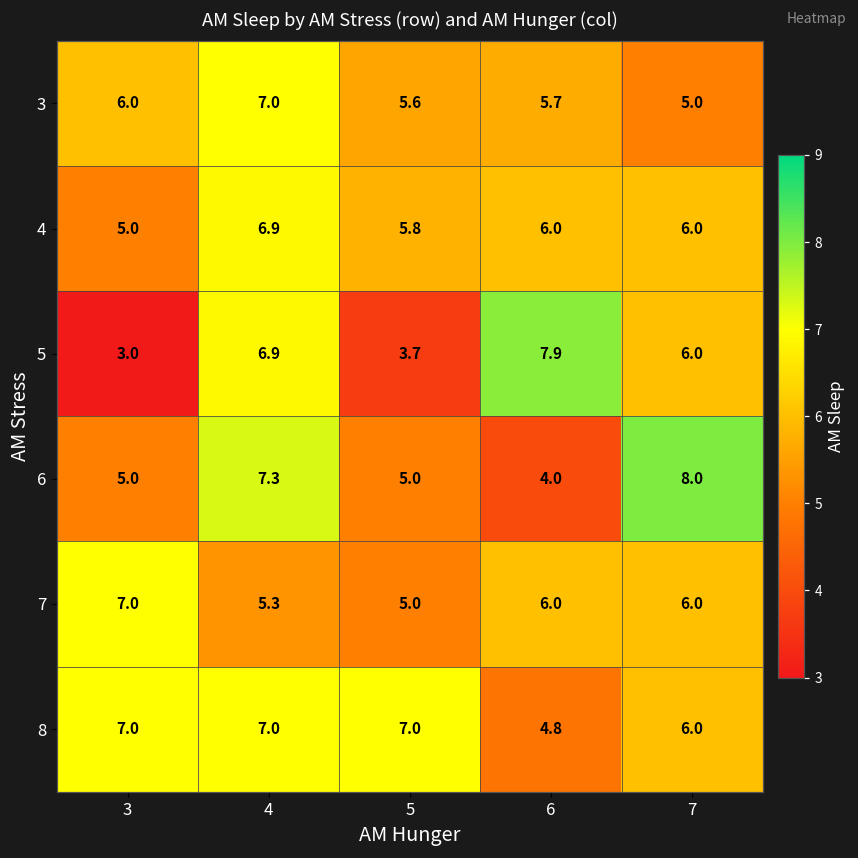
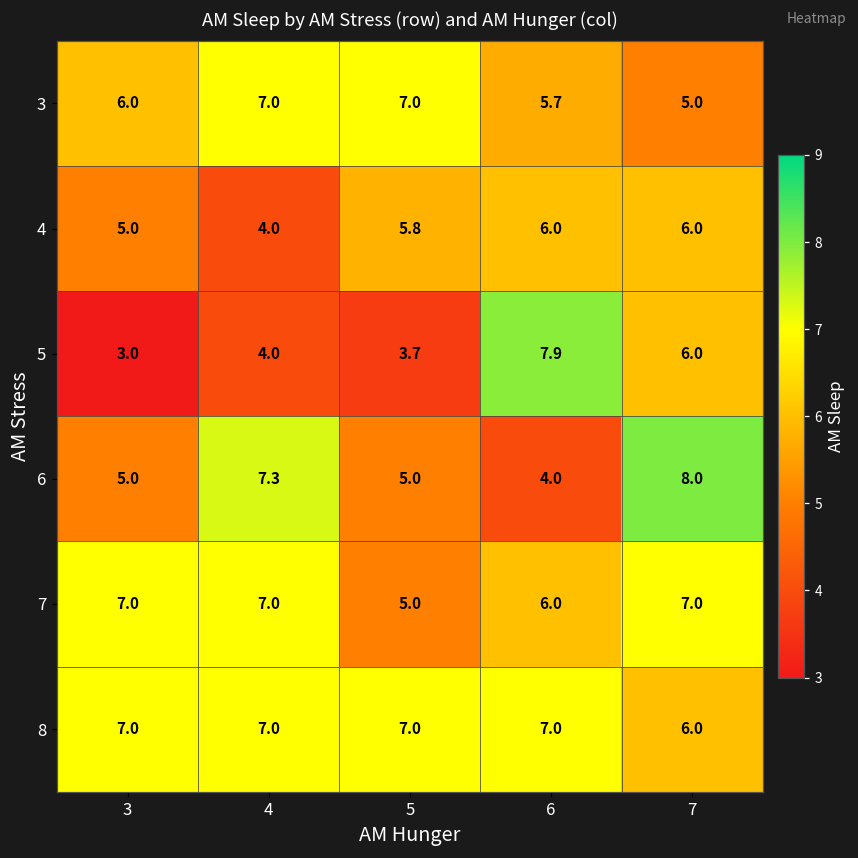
  {
    "3": {
      "3": 6.0,
      "4": 7.0,
-     "5": 5.6,
+     "5": 7.0,
      "6": 5.7,
      "7": 5.0
    },
    "4": {
      "3": 5.0,
-     "4": 6.9,
+     "4": 4.0,
      "5": 5.8,
      "6": 6.0,
      "7": 6.0
    },
    "5": {
      "3": 3.0,
-     "4": 6.9,
+     "4": 4.0,
      "5": 3.7,
      "6": 7.9,
      "7": 6.0
    },
    "6": {
      "3": 5.0,
      "4": 7.3,
      "5": 5.0,
      "6": 4.0,
      "7": 8.0
    },
    "7": {
      "3": 7.0,
-     "4": 5.3,
+     "4": 7.0,
      "5": 5.0,
      "6": 6.0,
-     "7": 6.0
+     "7": 7.0
    },
    "8": {
      "3": 7.0,
      "4": 7.0,
      "5": 7.0,
-     "6": 4.8,
+     "6": 7.0,
      "7": 6.0
    }
  }
